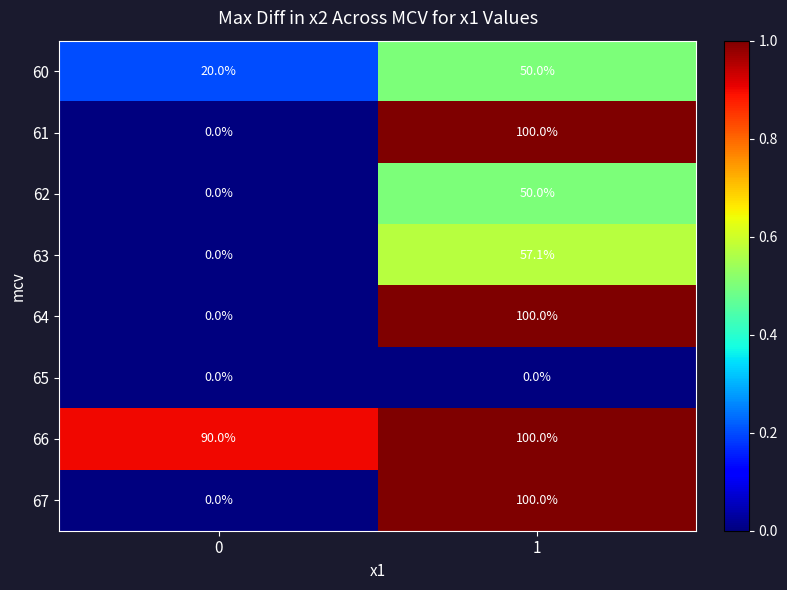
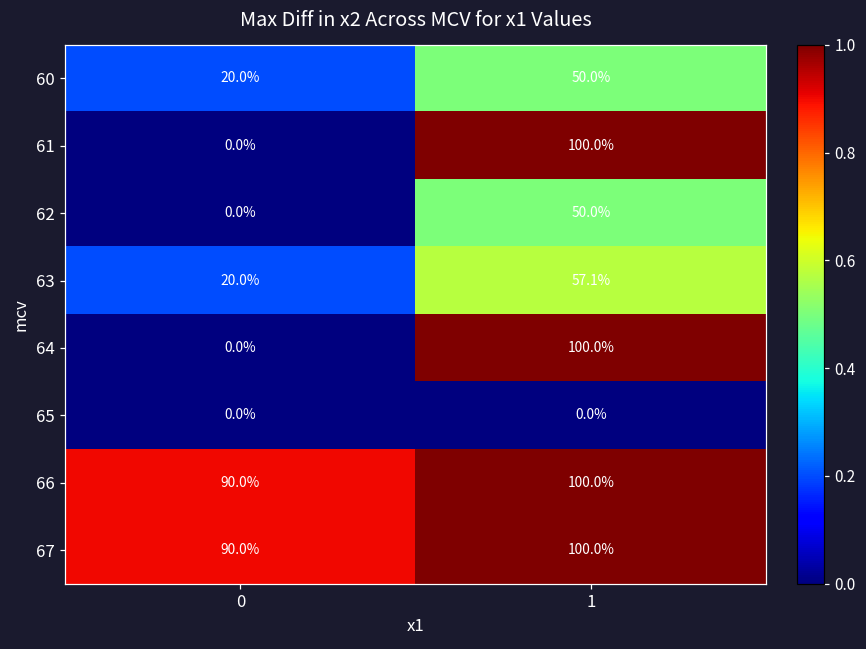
  {
    "60": {
      "0": "20.0%",
      "1": "50.0%"
    },
    "61": {
      "0": "0.0%",
      "1": "100.0%"
    },
    "62": {
      "0": "0.0%",
      "1": "50.0%"
    },
    "63": {
-     "0": "0.0%",
+     "0": "20.0%",
      "1": "57.1%"
    },
    "64": {
      "0": "0.0%",
      "1": "100.0%"
    },
    "65": {
      "0": "0.0%",
      "1": "0.0%"
    },
    "66": {
      "0": "90.0%",
      "1": "100.0%"
    },
    "67": {
-     "0": "0.0%",
+     "0": "90.0%",
      "1": "100.0%"
    }
  }
